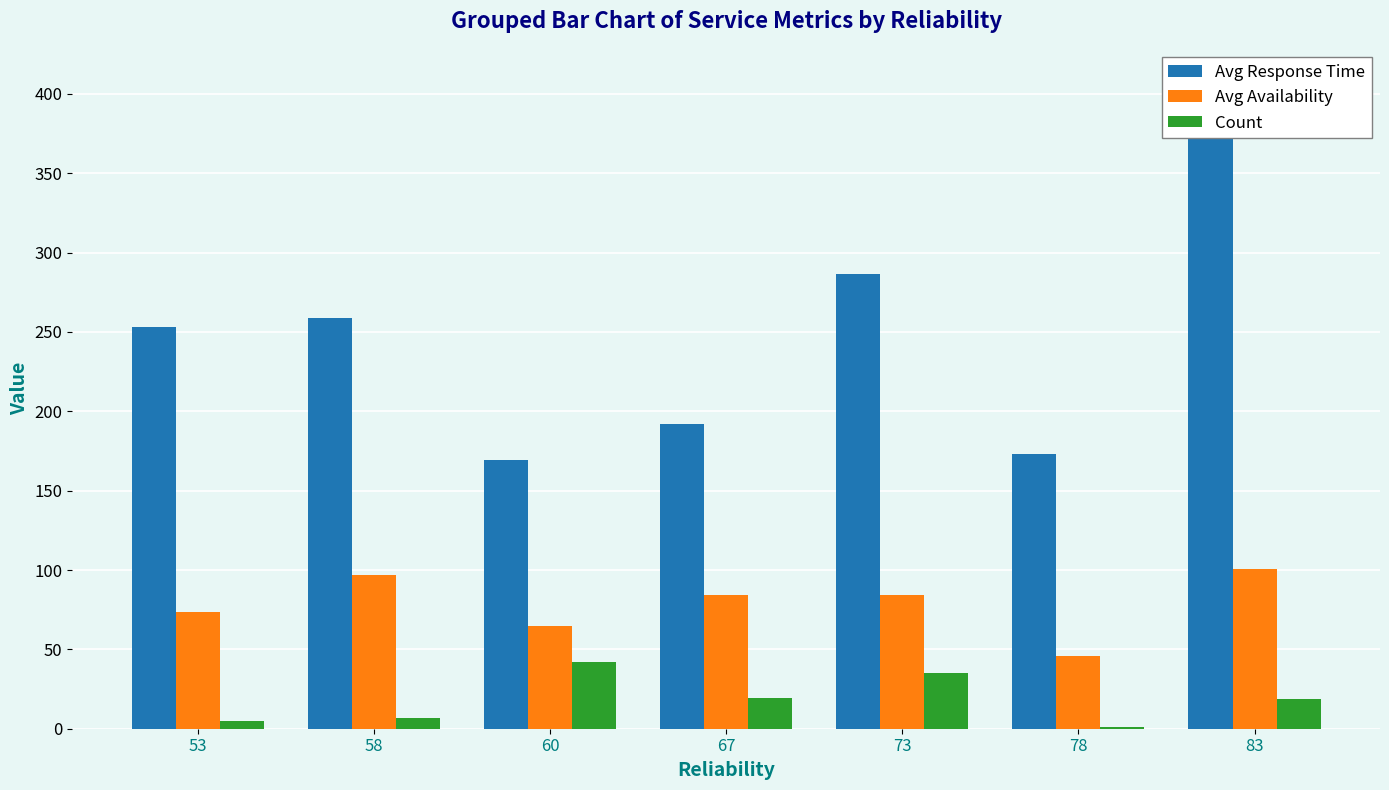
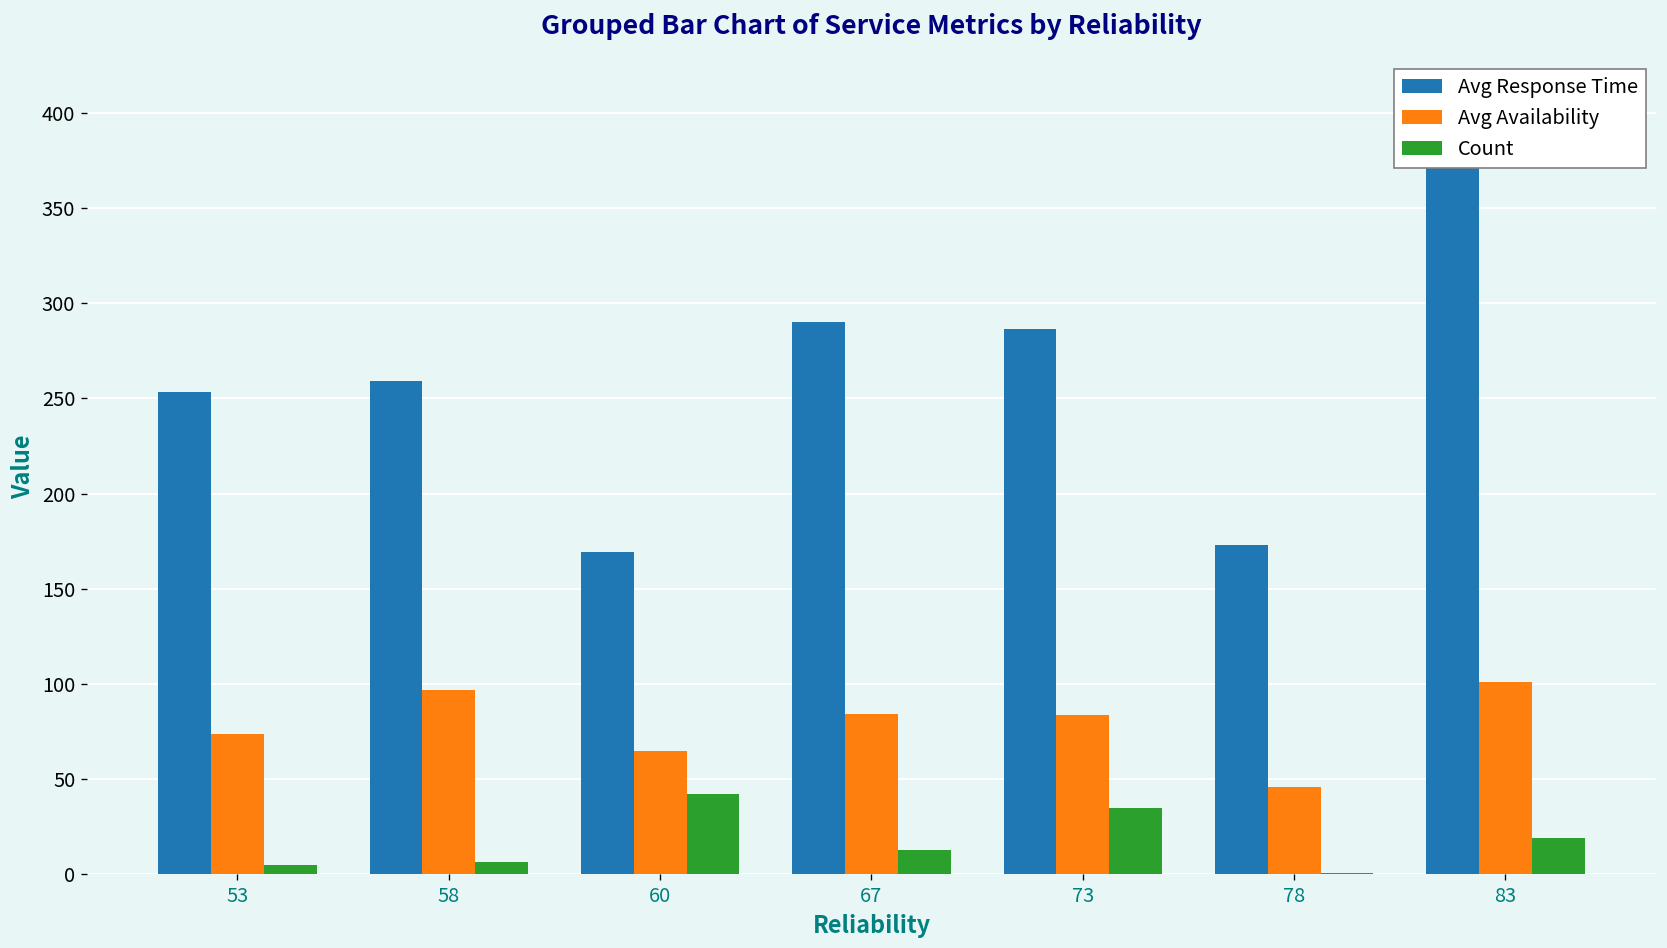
  {
    "Avg Response Time": {
      "53": 253,
      "58": 259,
      "60": 169,
-     "67": 192,
+     "67": 290,
      "73": 286,
      "78": 173
    },
    "Avg Availability": {
      "53": 74,
      "58": 97,
      "60": 65,
      "67": 84,
      "73": 84,
      "78": 46,
      "83": 101
    },
    "Count": {
      "53": 5,
      "58": 7,
      "60": 42,
-     "67": 19,
+     "67": 13,
      "73": 35,
      "83": 19
    }
  }
